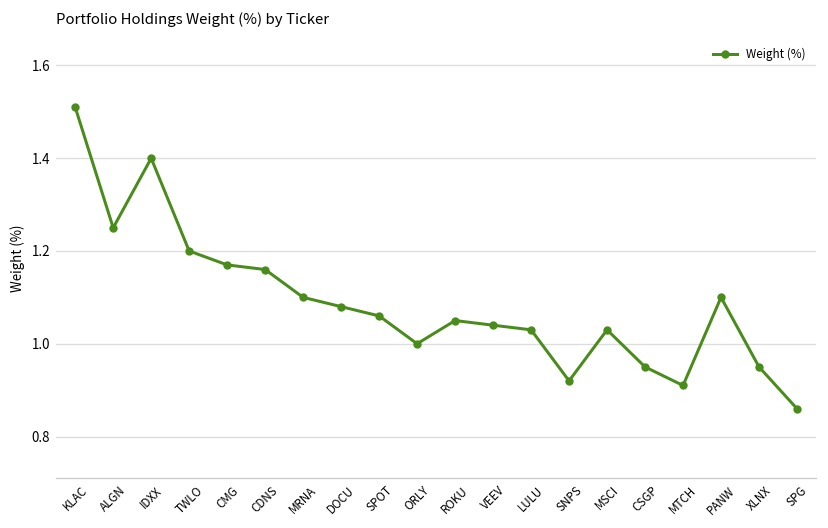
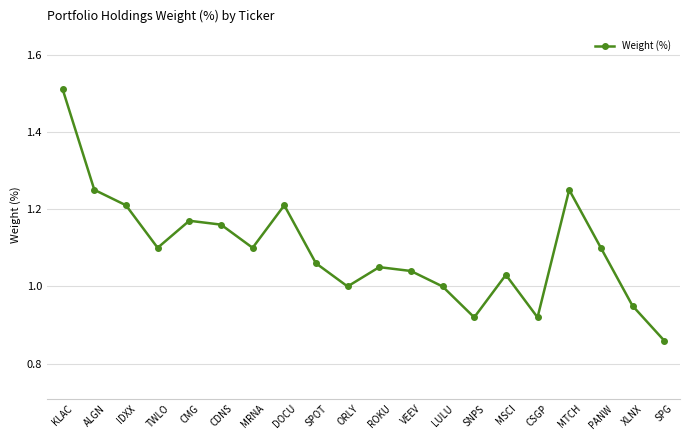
  {
    "KLAC": 1.51,
    "ALGN": 1.25,
-   "IDXX": 1.40,
-   "TWLO": 1.2,
+   "IDXX": 1.21,
+   "TWLO": 1.1,
    "CMG": 1.17,
    "CDNS": 1.16,
    "MRNA": 1.10,
-   "DOCU": 1.08,
+   "DOCU": 1.21,
    "SPOT": 1.06,
    "ORLY": 1.00,
    "ROKU": 1.05,
    "VEEV": 1.04,
-   "LULU": 1.03,
+   "LULU": 1.00,
    "SNPS": 0.92,
    "MSCI": 1.03,
-   "CSGP": 0.95,
-   "MTCH": 0.91,
+   "CSGP": 0.92,
+   "MTCH": 1.25,
    "PANW": 1.10,
    "XLNX": 0.95,
    "SPG": 0.86
  }
